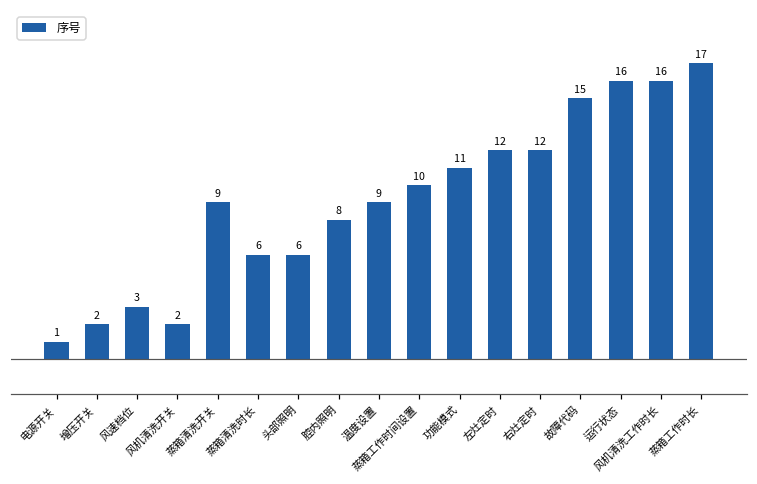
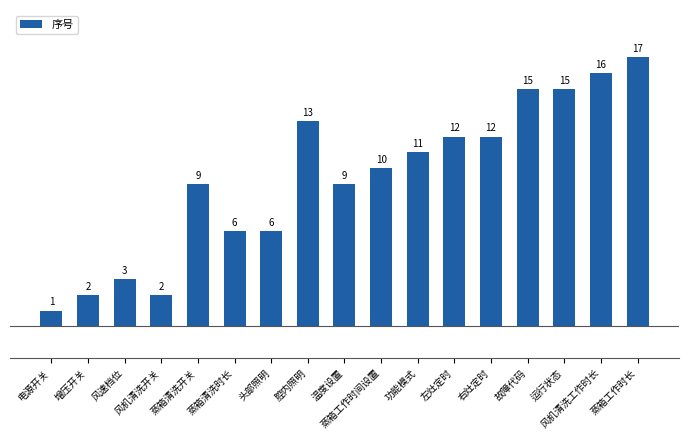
  {
    "电源开关": 1,
    "增压开关": 2,
    "风速档位": 3,
    "风机清洗开关": 2,
    "蒸箱清洗开关": 9,
    "蒸箱清洗时长": 6,
    "头部照明": 6,
-   "腔内照明": 8,
+   "腔内照明": 13,
    "温度设置": 9,
    "蒸箱工作时间设置": 10,
    "功能模式": 11,
    "左灶定时": 12,
    "右灶定时": 12,
    "故障代码": 15,
-   "运行状态": 16,
+   "运行状态": 15,
    "风机清洗工作时长": 16,
    "蒸箱工作时长": 17
  }
